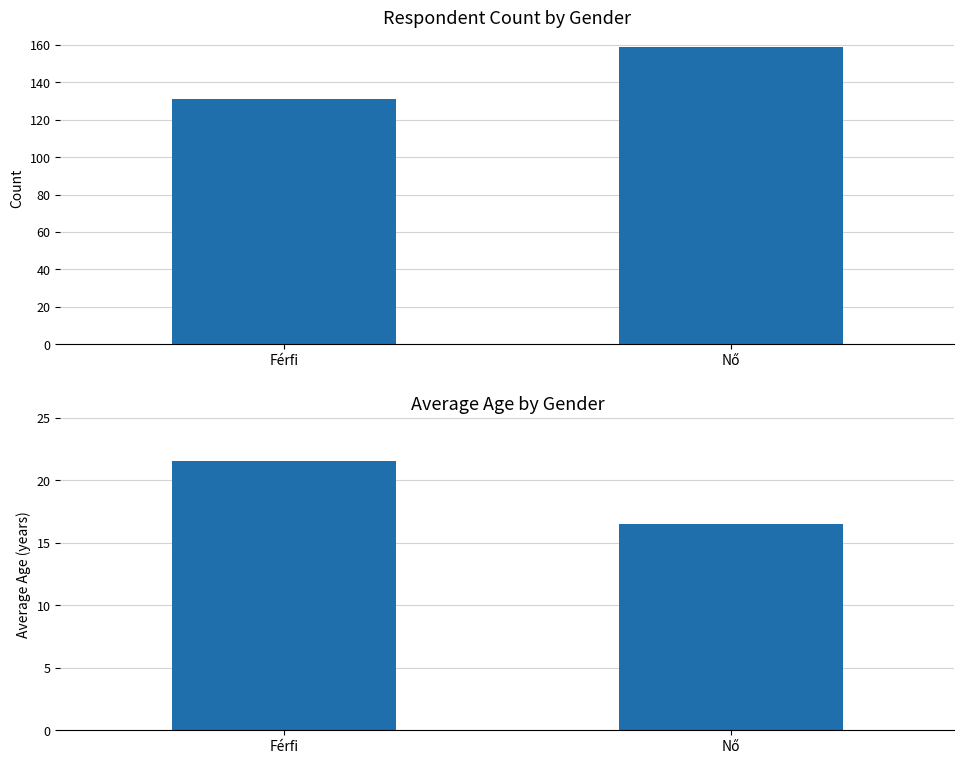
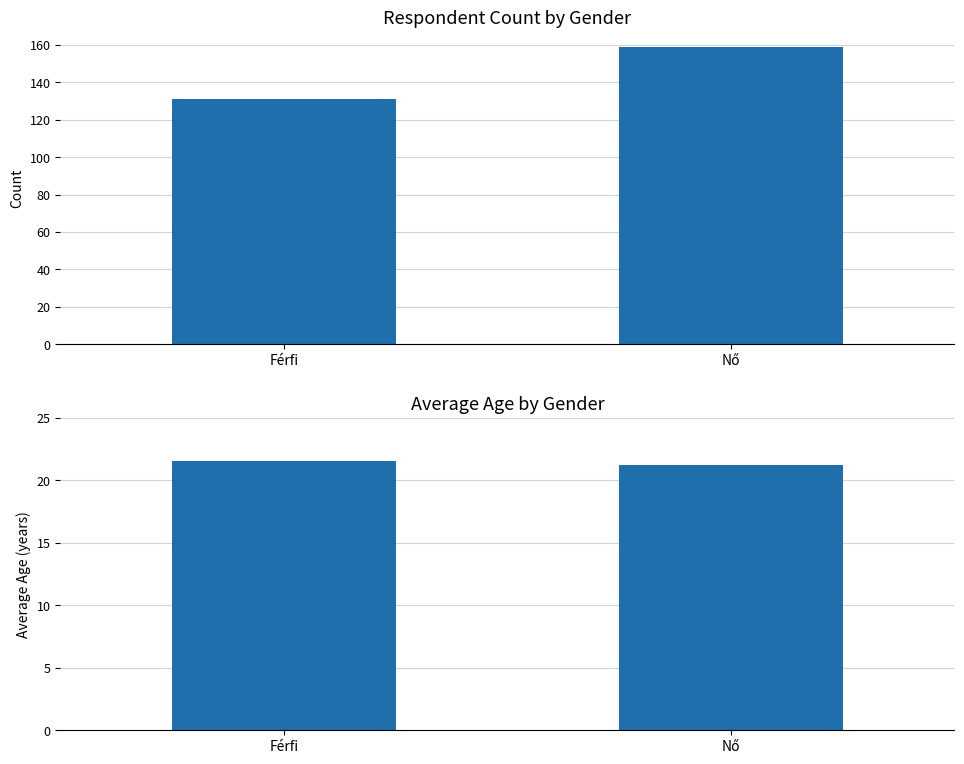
  {
    "Respondent Count by Gender": {
      "Férfi": 131,
      "Nő": 159
    },
    "Average Age by Gender": {
      "Férfi": 21.6,
-     "Nő": 16.5
+     "Nő": 21.2
    }
  }
